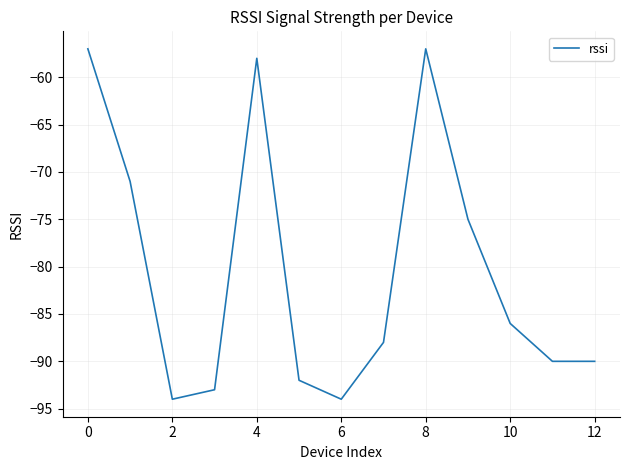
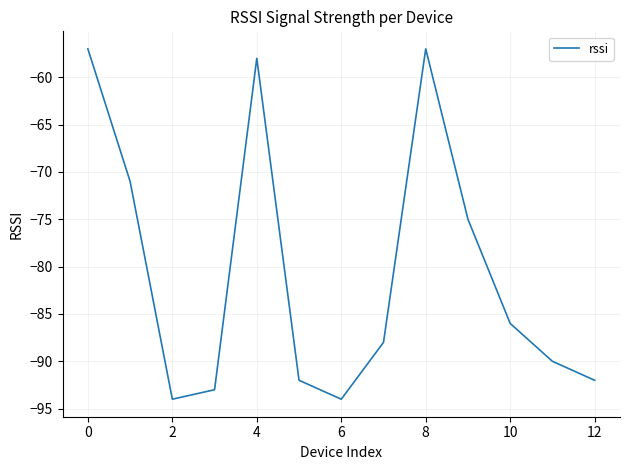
  {
    "0": -57,
    "2": -94,
    "4": -58,
    "6": -94,
    "8": -57,
    "10": -86,
-   "12": -90
+   "12": -92
  }
